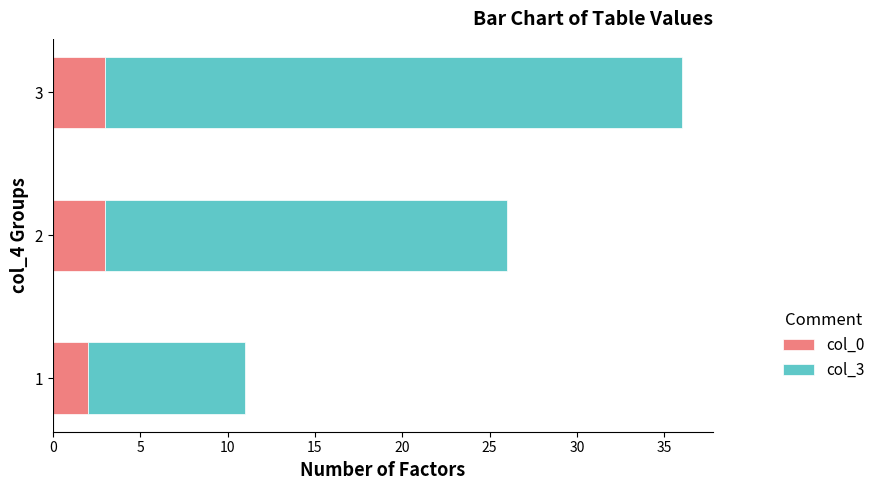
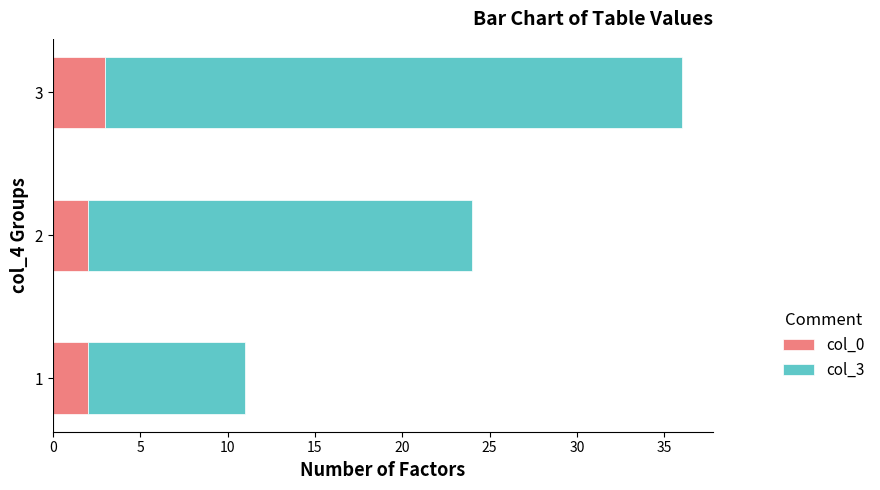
  {
    "col_0": {
      "3": 3,
-     "2": 3,
+     "2": 2,
      "1": 2
    },
    "col_3": {
      "3": 33,
-     "2": 23,
+     "2": 22,
      "1": 9
    }
  }
